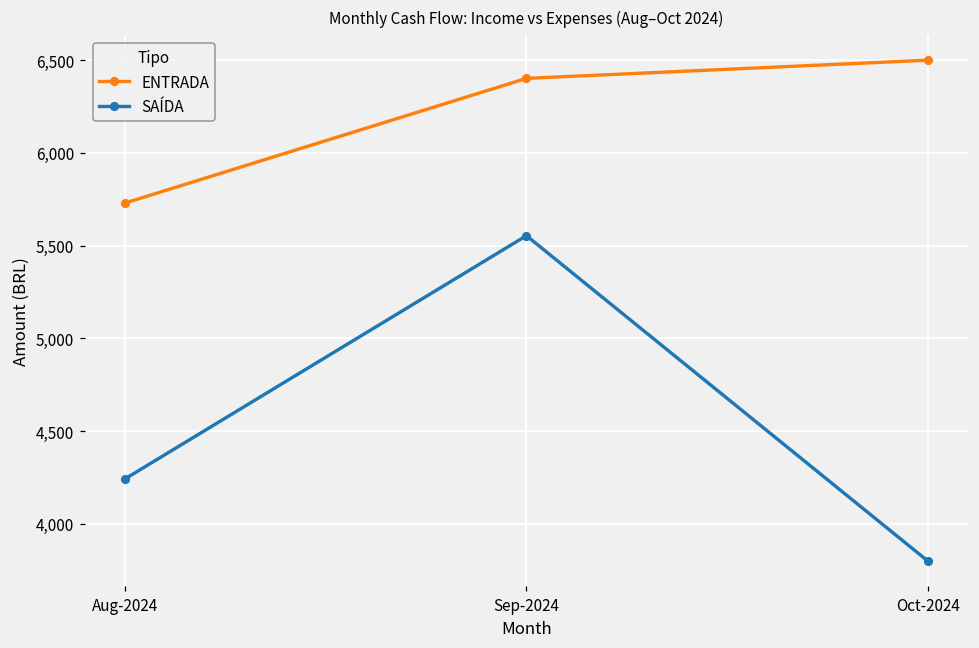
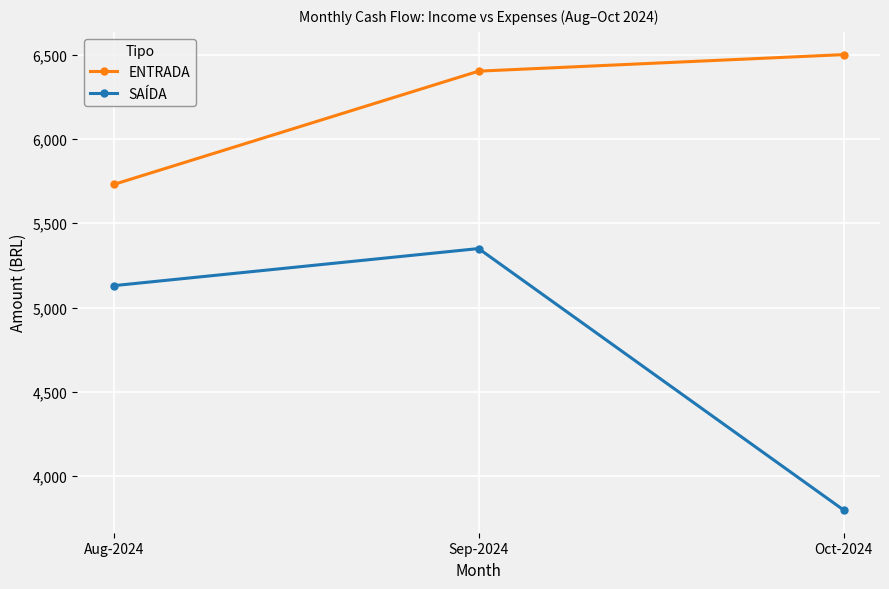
  {
    "ENTRADA": {
      "Aug-2024": "5,730",
      "Sep-2024": "6,400",
      "Oct-2024": "6,500"
    },
    "SAÍDA": {
-     "Aug-2024": "4,240",
-     "Sep-2024": "5,550",
+     "Aug-2024": "5,130",
+     "Sep-2024": "5,350",
      "Oct-2024": "3,800"
    }
  }
